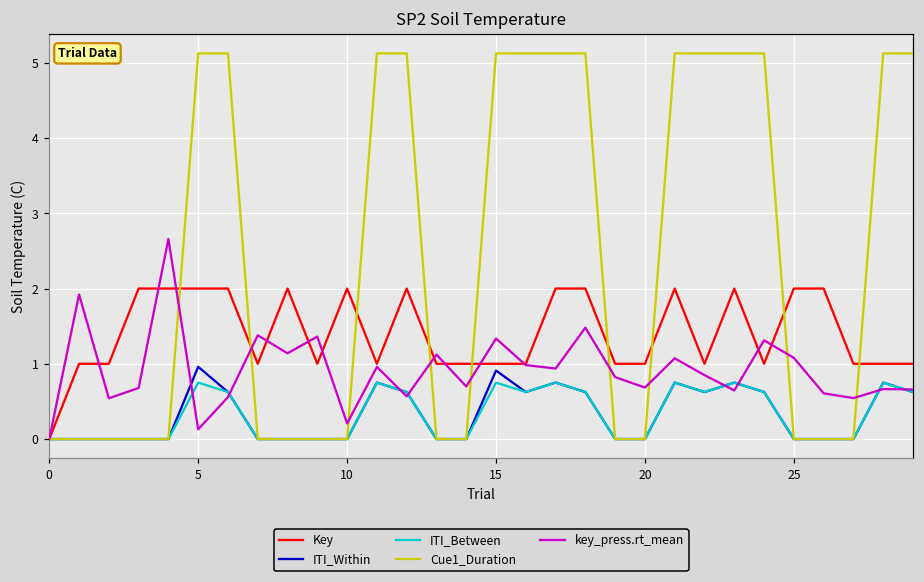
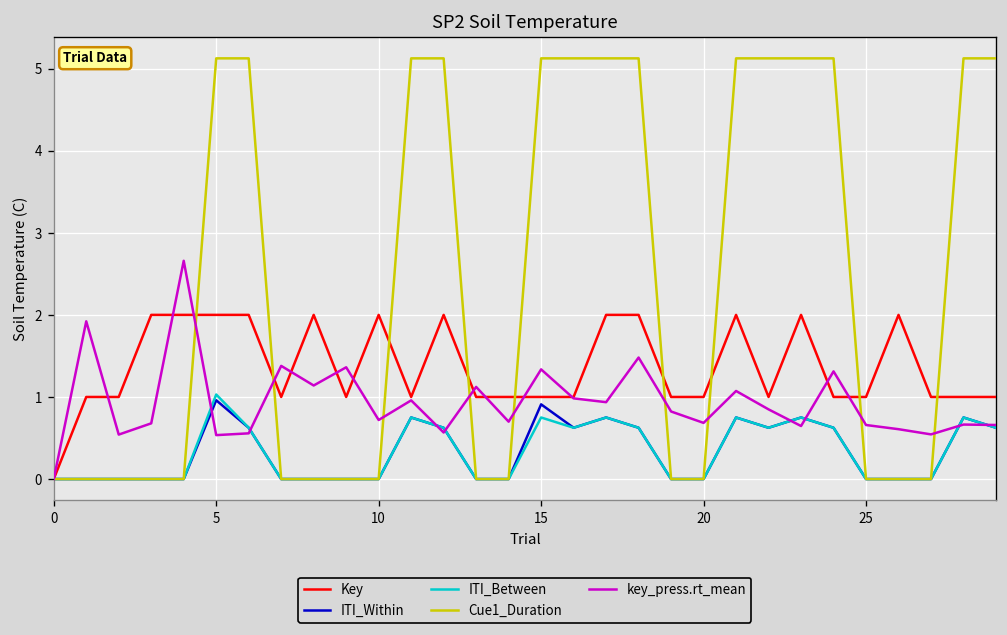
  {
    "Key": {
      "5": 2,
      "10": 2,
      "15": 1,
      "20": 1,
-     "25": 2
+     "25": 1
    },
    "ITI_Within": {
      "5": 1.0,
      "15": 0.9
    },
    "ITI_Between": {
-     "5": 0.8,
+     "5": 1.0,
      "15": 0.8
    },
    "Cue1_Duration": {
      "5": 5.1,
      "15": 5.1
    },
    "key_press.rt_mean": {
-     "5": 0.1,
-     "10": 0.2,
+     "5": 0.5,
+     "10": 0.7,
      "15": 1.3,
      "20": 0.7,
-     "25": 1.1
+     "25": 0.7
    }
  }
